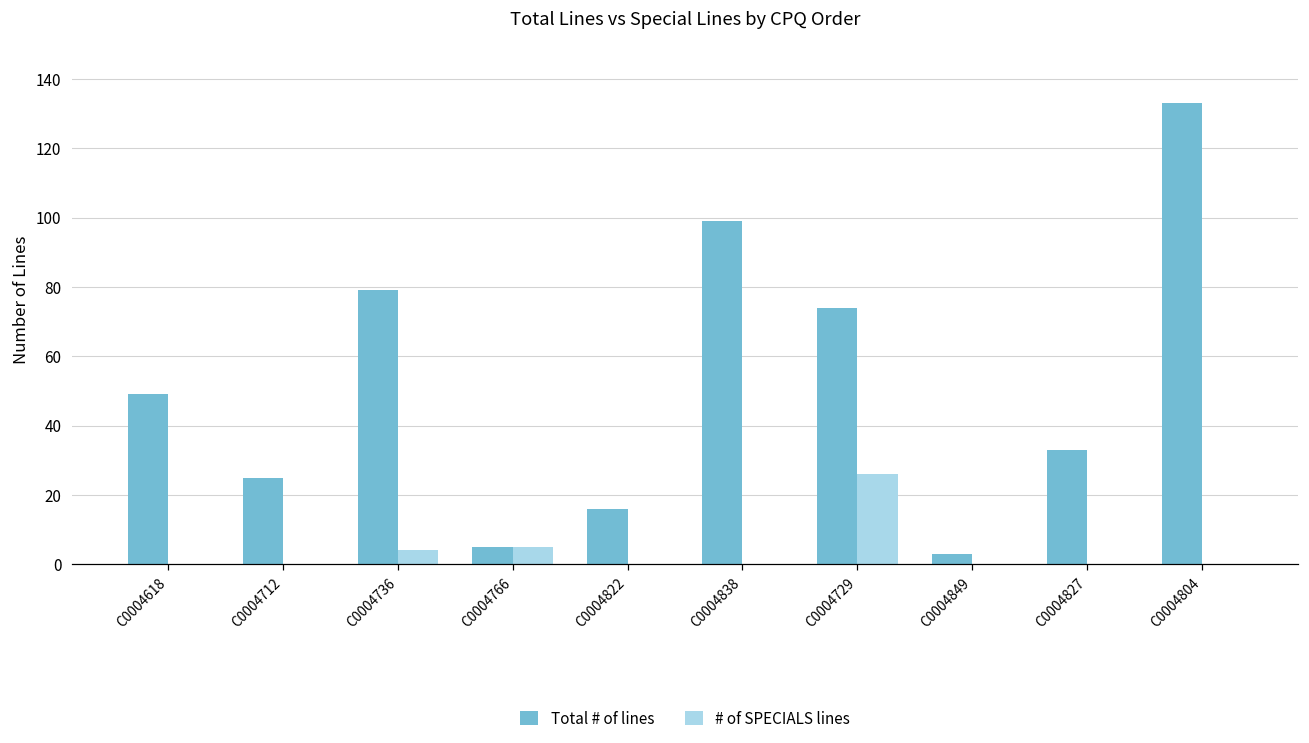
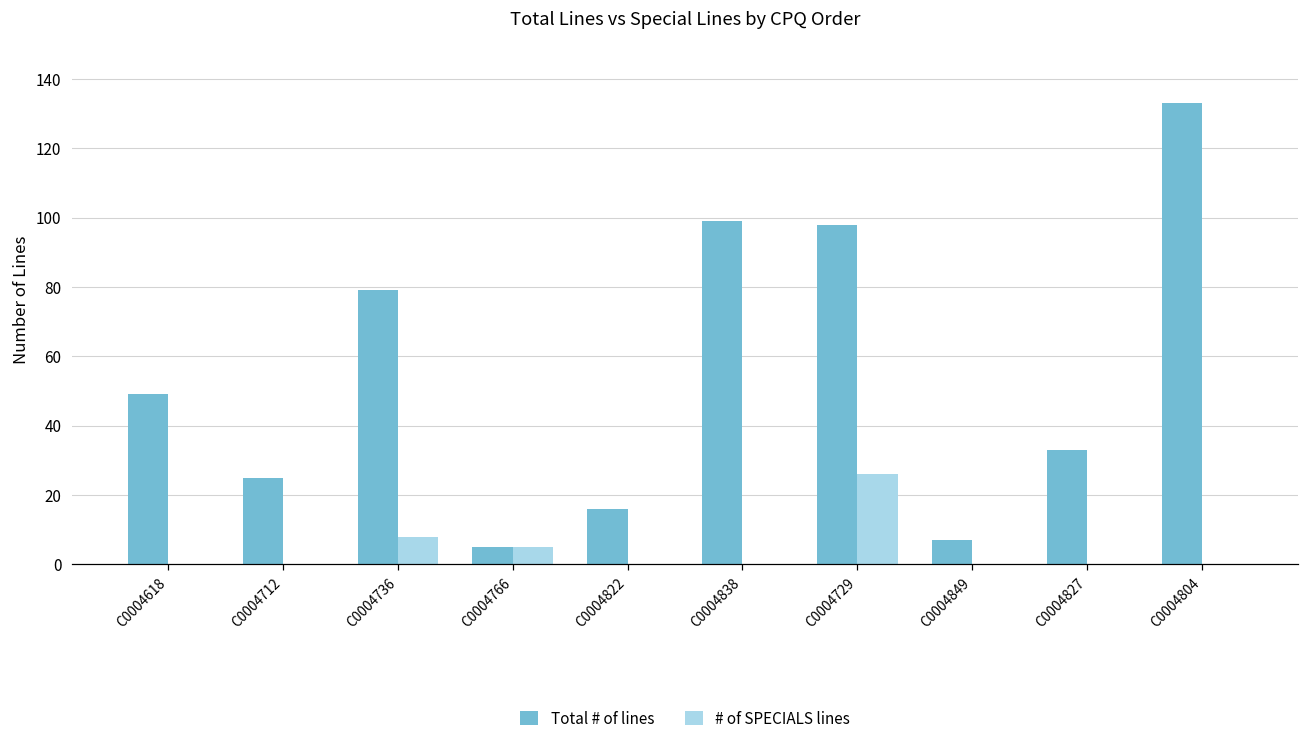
  {
    "Total # of lines": {
      "C0004618": 49,
      "C0004712": 25,
      "C0004736": 79,
      "C0004766": 5,
      "C0004822": 16,
      "C0004838": 99,
-     "C0004729": 74,
-     "C0004849": 3,
+     "C0004729": 98,
+     "C0004849": 7,
      "C0004827": 33,
      "C0004804": 133
    },
    "# of SPECIALS lines": {
      "C0004618": 0,
      "C0004712": 0,
-     "C0004736": 4,
+     "C0004736": 8,
      "C0004766": 5,
      "C0004822": 0,
      "C0004838": 0,
      "C0004729": 26,
      "C0004849": 0,
      "C0004827": 0,
      "C0004804": 0
    }
  }
